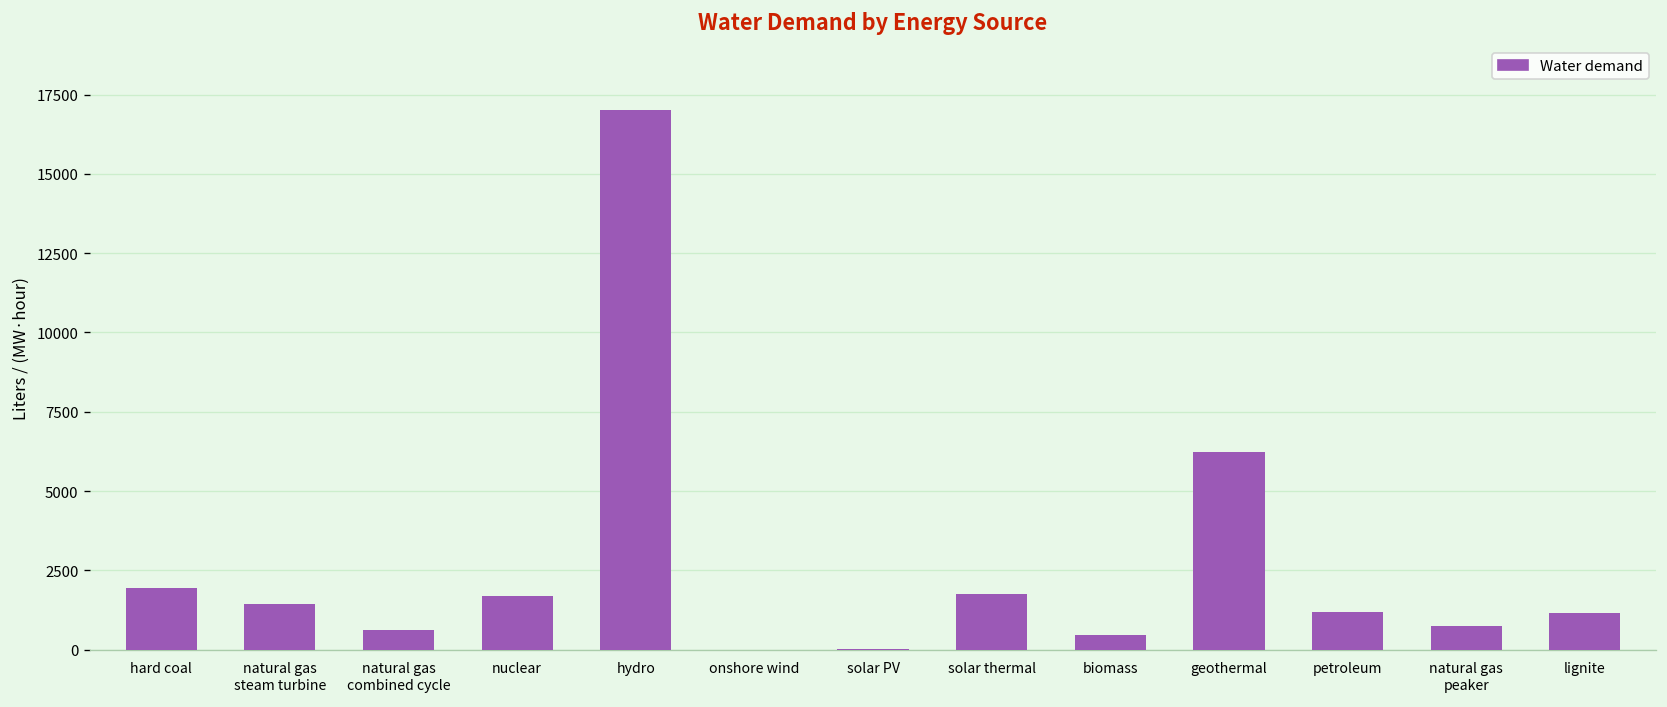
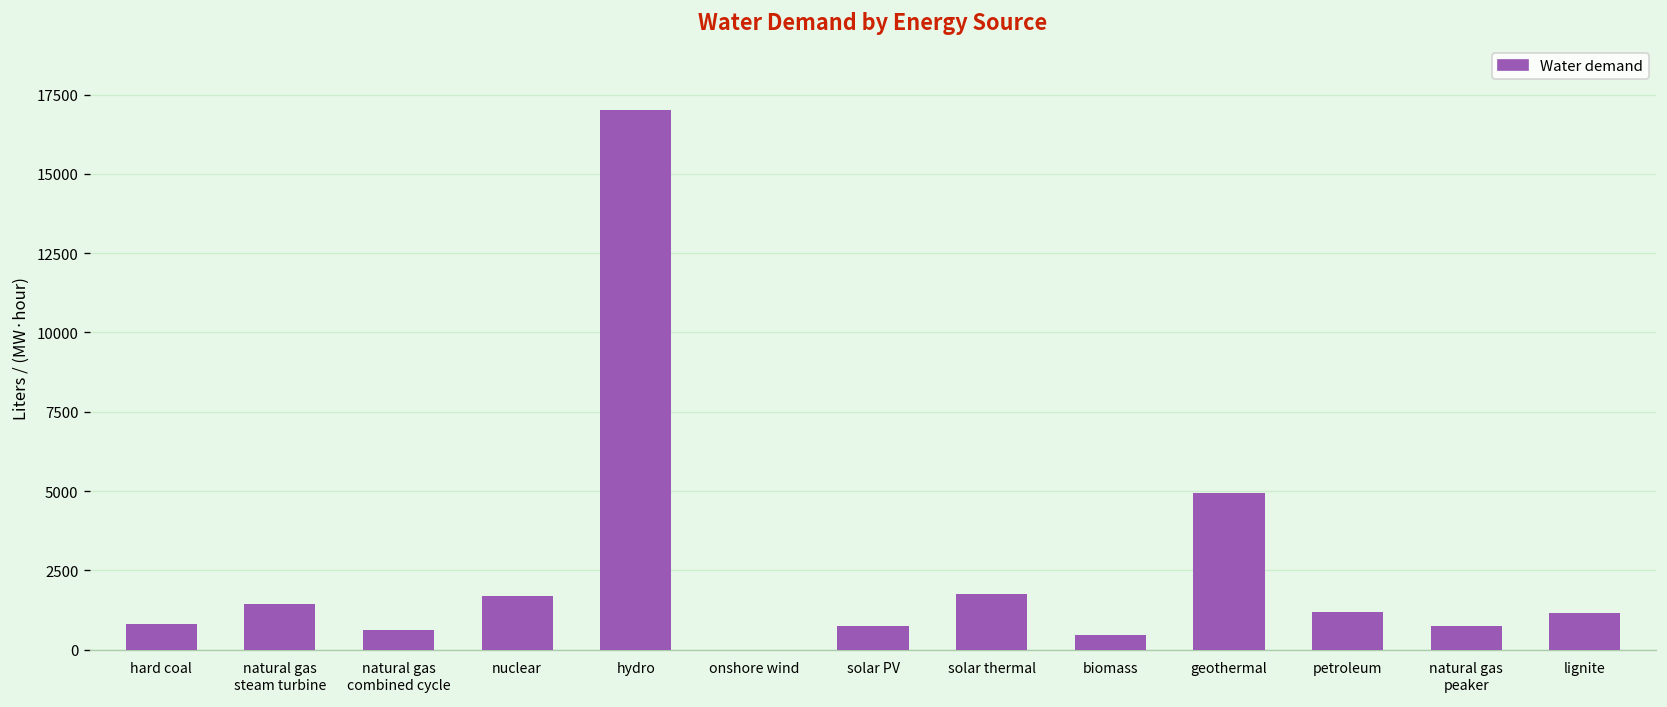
  {
-   "hard coal": 2000,
+   "hard coal": 800,
    "natural gas steam turbine": 1500,
    "natural gas combined cycle": 600,
    "nuclear": 1700,
    "hydro": 17000,
    "onshore wind": 0,
-   "solar PV": 0,
+   "solar PV": 800,
    "solar thermal": 1700,
    "biomass": 500,
-   "geothermal": 6200,
+   "geothermal": 4900,
    "petroleum": 1200,
    "natural gas peaker": 700,
    "lignite": 1200
  }
